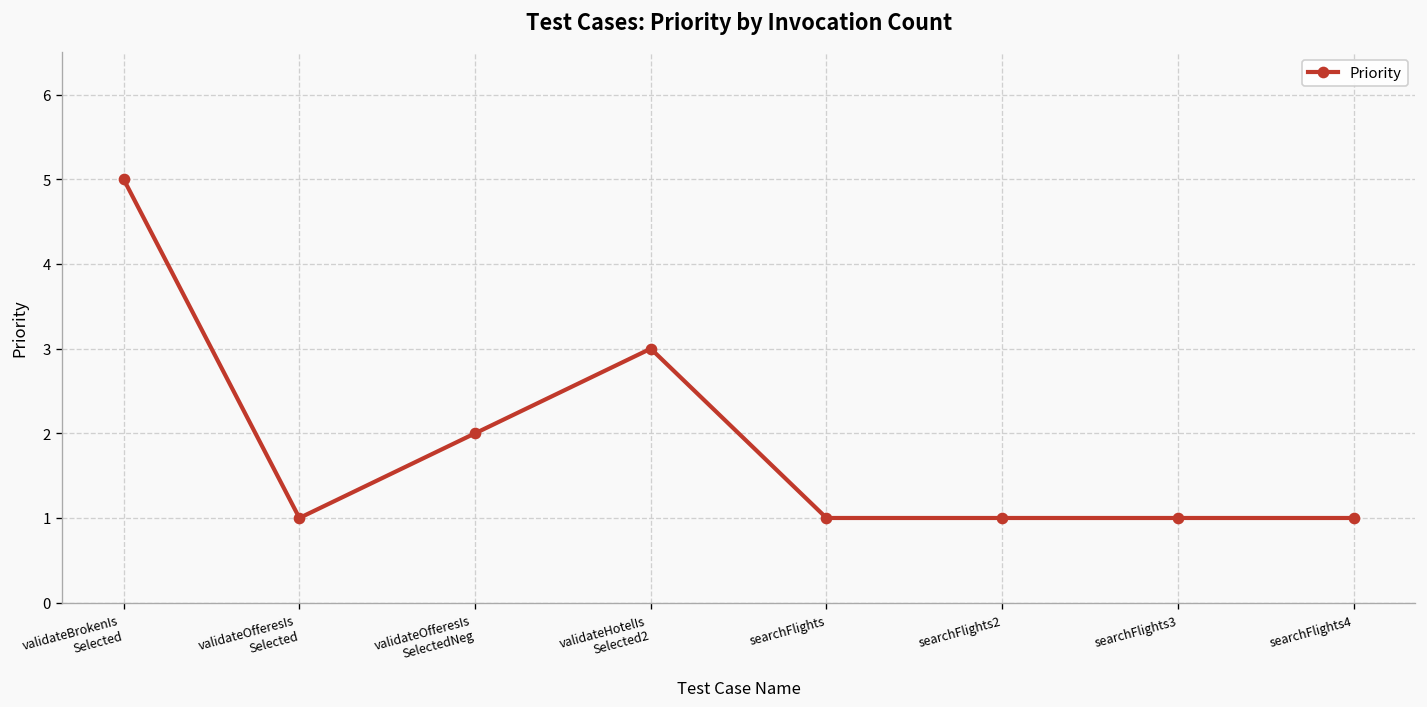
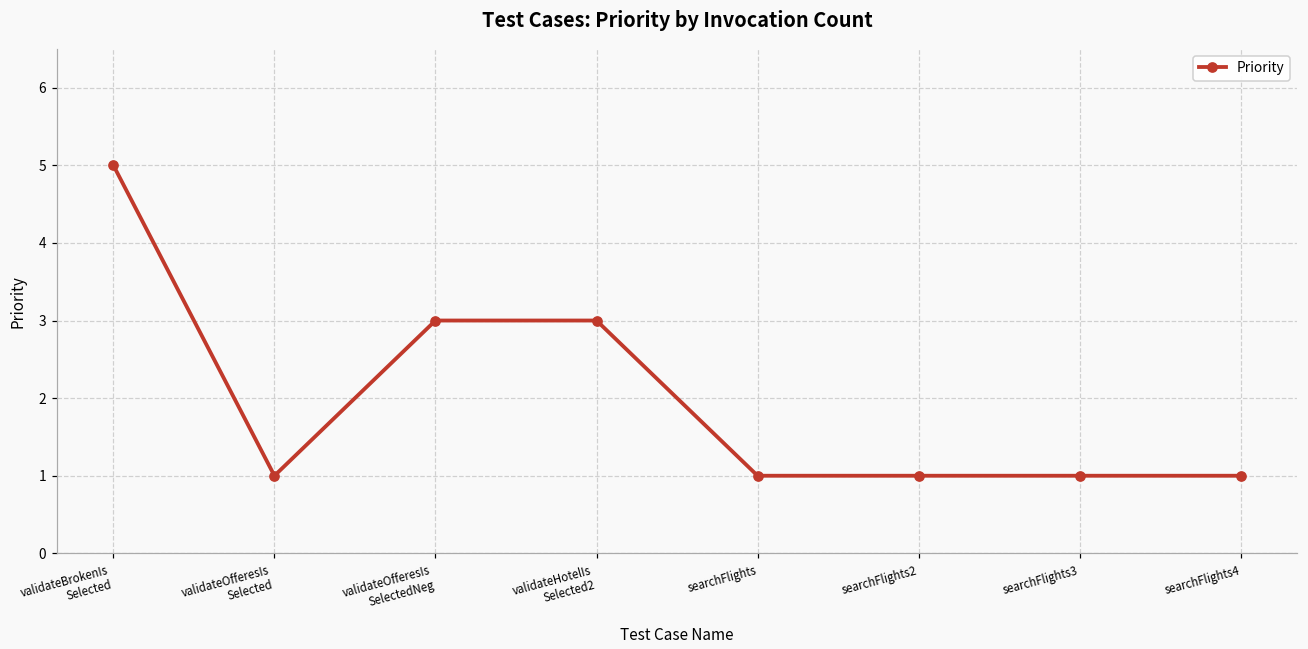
  {
    "validateBrokenIs Selected": 5,
    "validateOfferesIs Selected": 1,
-   "validateOfferesIs SelectedNeg": 2,
+   "validateOfferesIs SelectedNeg": 3,
    "validateHotelIs Selected2": 3,
    "searchFlights": 1,
    "searchFlights2": 1,
    "searchFlights3": 1,
    "searchFlights4": 1
  }
